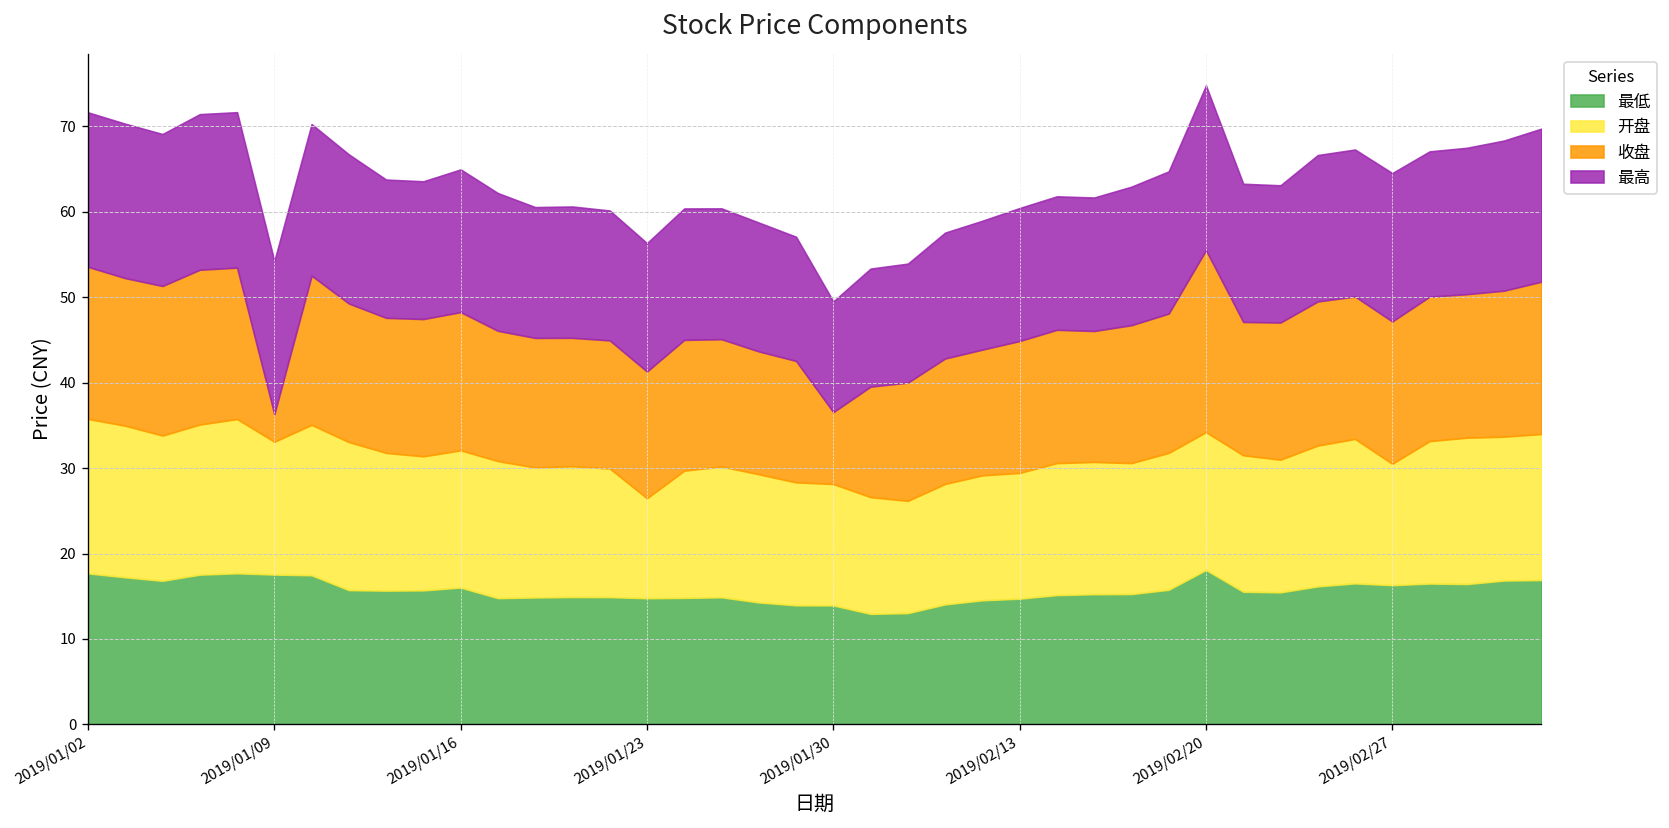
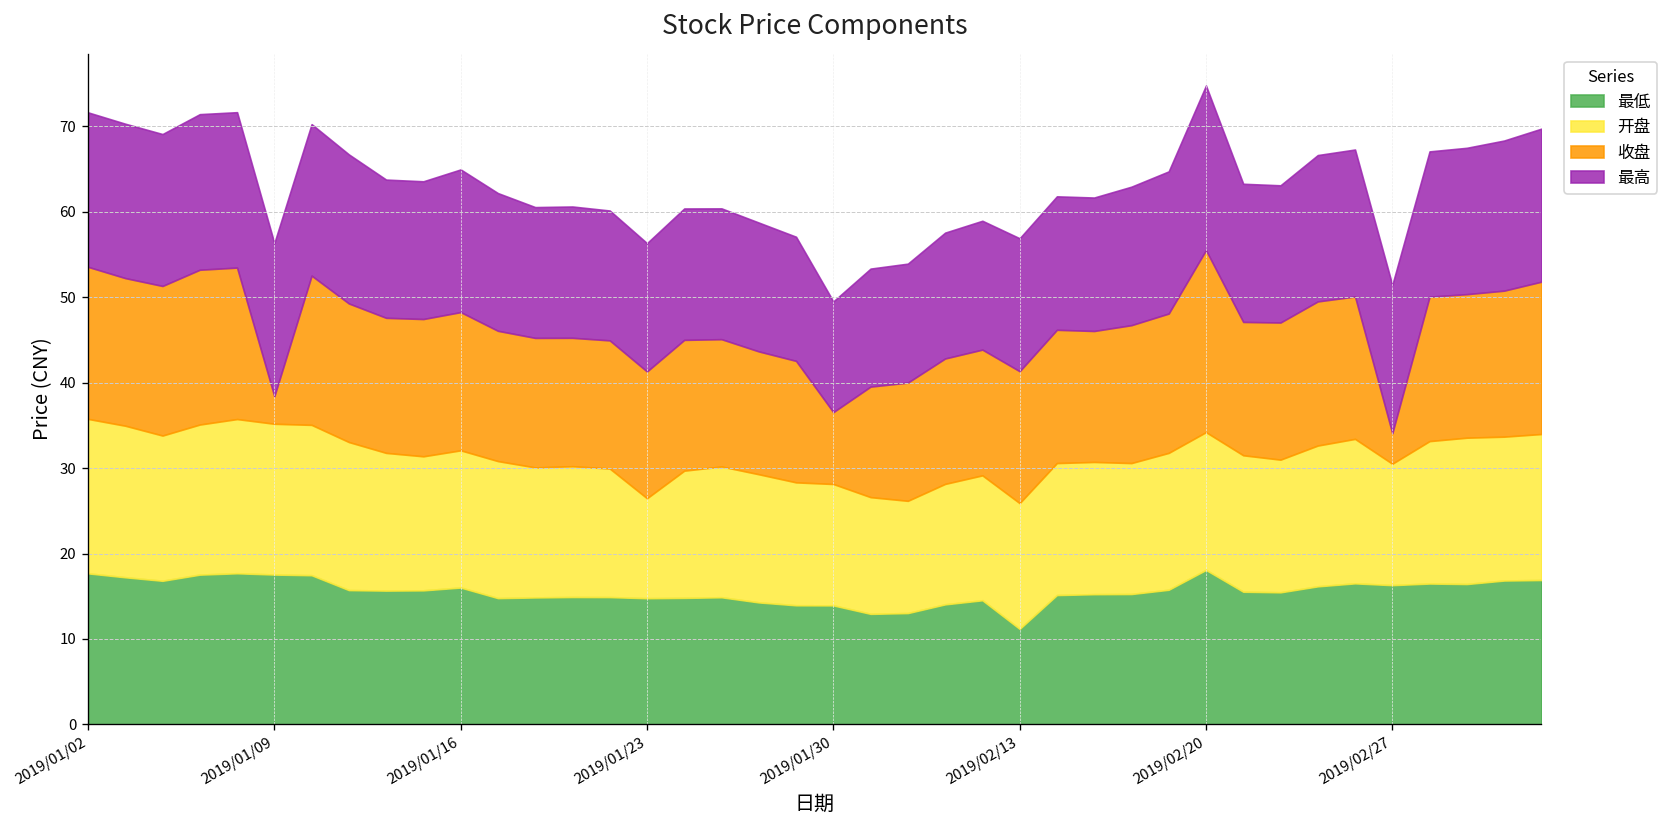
  {
    "最低": {
      "2019/01/02": 18,
      "2019/01/09": 18,
      "2019/01/16": 16,
      "2019/01/23": 15,
      "2019/01/30": 14,
-     "2019/02/13": 15,
+     "2019/02/13": 11,
      "2019/02/20": 18,
      "2019/02/27": 16
    },
    "开盘": {
      "2019/01/02": 18,
-     "2019/01/09": 16,
+     "2019/01/09": 18,
      "2019/01/16": 16,
      "2019/01/23": 12,
      "2019/01/30": 14,
      "2019/02/13": 15,
      "2019/02/20": 16,
      "2019/02/27": 14
    },
    "收盘": {
      "2019/01/02": 18,
      "2019/01/09": 3,
      "2019/01/16": 16,
      "2019/01/23": 15,
      "2019/01/30": 8,
      "2019/02/13": 15,
      "2019/02/20": 21,
-     "2019/02/27": 17
+     "2019/02/27": 4
    },
    "最高": {
      "2019/01/02": 18,
      "2019/01/09": 18,
      "2019/01/16": 17,
      "2019/01/23": 15,
      "2019/01/30": 13,
      "2019/02/13": 16,
      "2019/02/20": 19,
      "2019/02/27": 17
    }
  }
